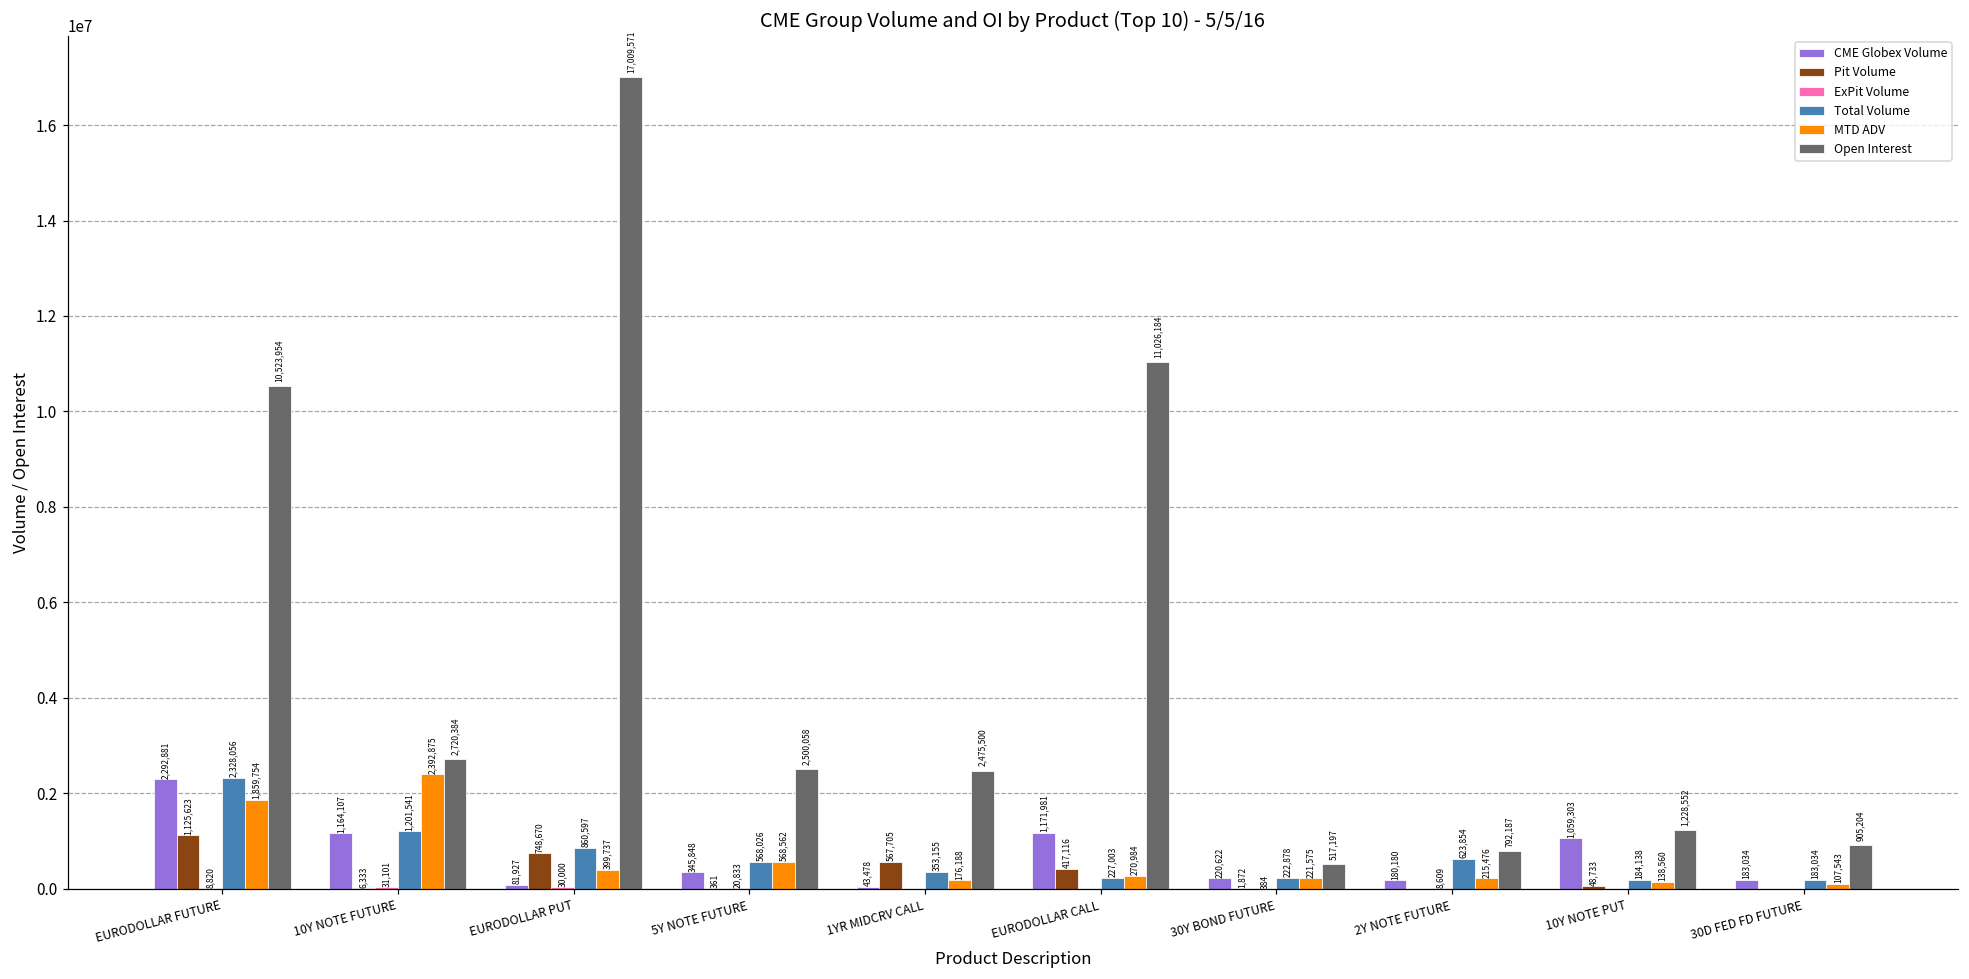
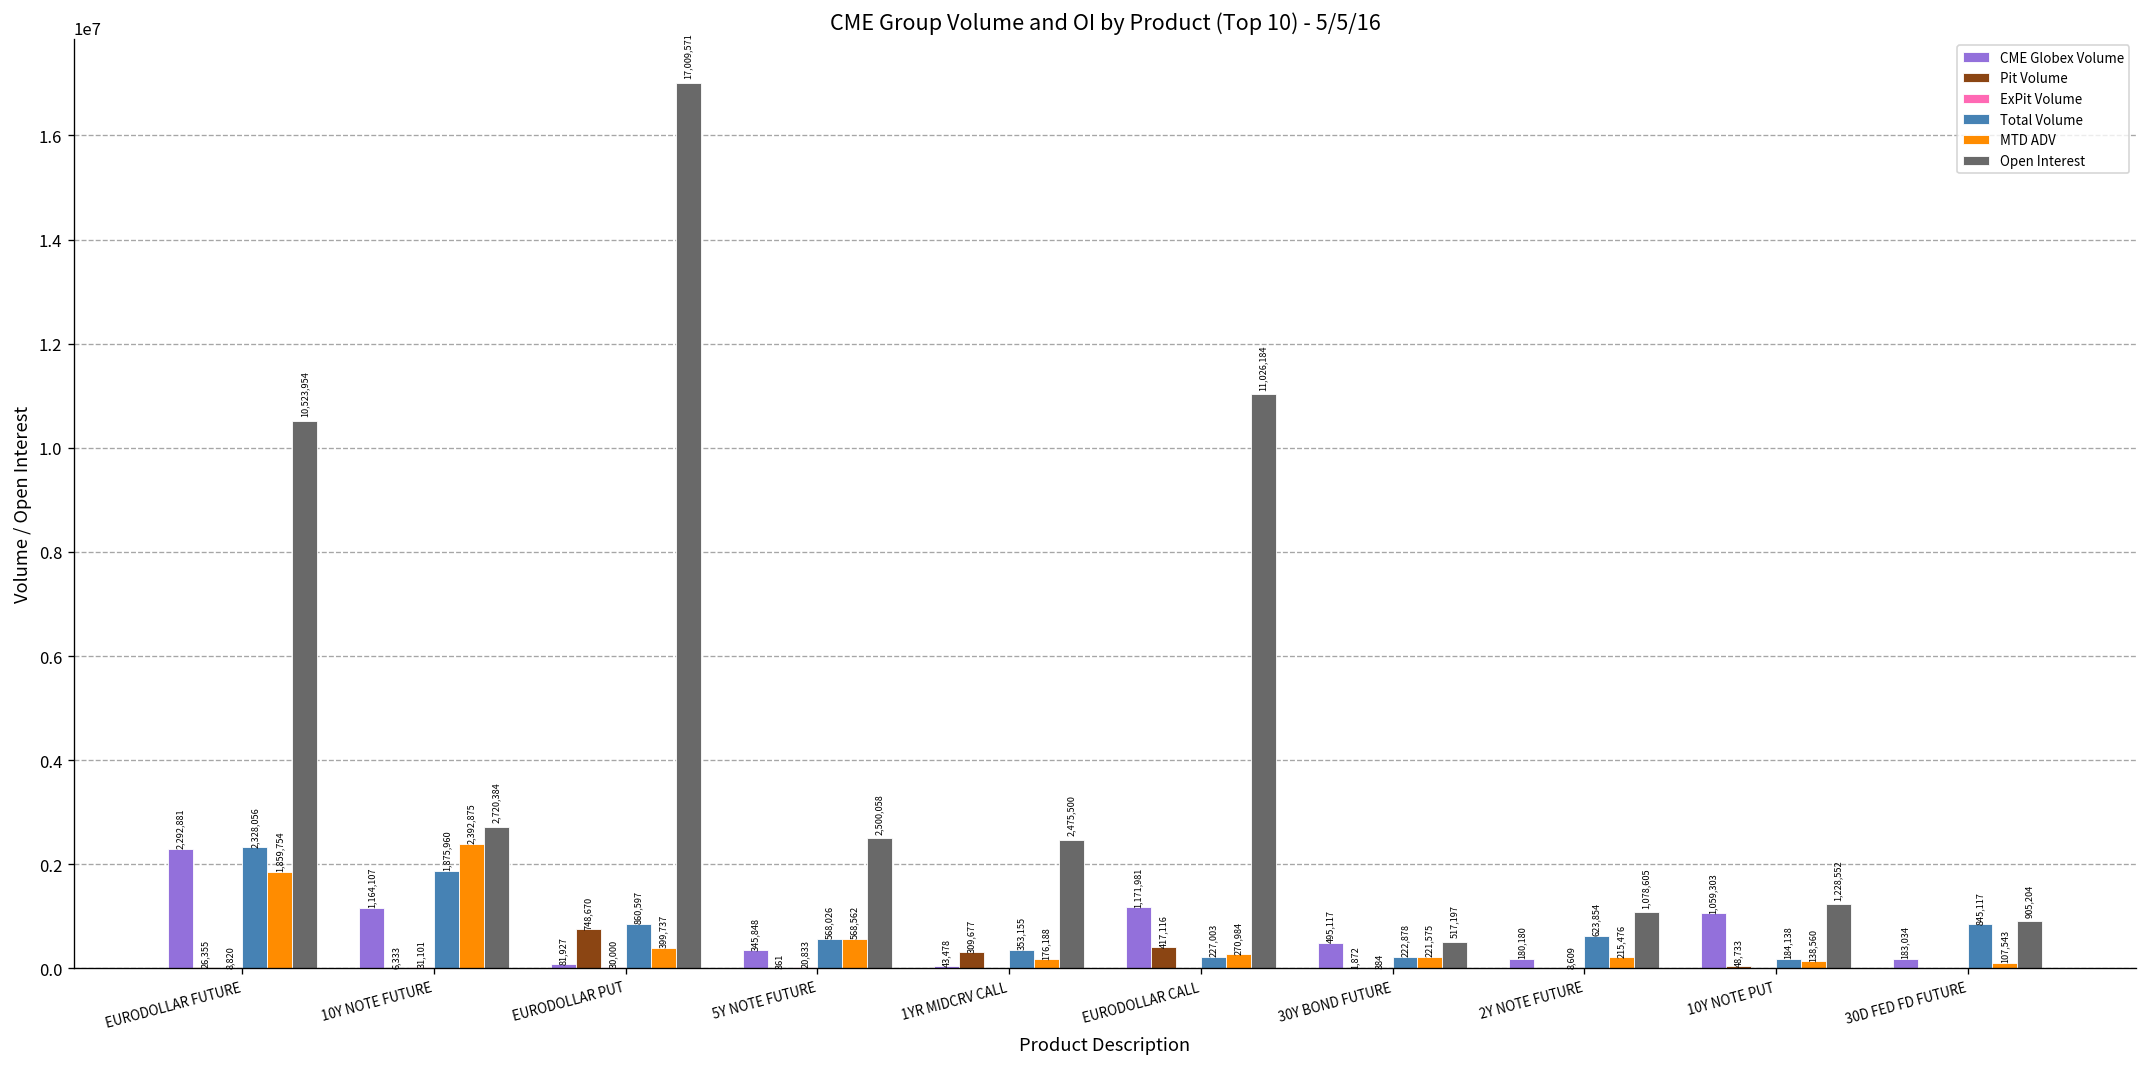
  {
    "CME Globex Volume": {
      "EURODOLLAR FUTURE": "2,292,881",
      "10Y NOTE FUTURE": "1,164,107",
      "EURODOLLAR PUT": "81,927",
      "5Y NOTE FUTURE": "345,848",
      "1YR MIDCRV CALL": "43,478",
      "EURODOLLAR CALL": "1,171,981",
-     "30Y BOND FUTURE": "220,622",
+     "30Y BOND FUTURE": "495,117",
      "2Y NOTE FUTURE": "180,180",
      "10Y NOTE PUT": "1,059,303",
      "30D FED FD FUTURE": "183,034"
    },
    "Pit Volume": {
-     "EURODOLLAR FUTURE": "1,125,623",
+     "EURODOLLAR FUTURE": "26,355",
      "10Y NOTE FUTURE": "6,333",
      "EURODOLLAR PUT": "748,670",
      "5Y NOTE FUTURE": "361",
-     "1YR MIDCRV CALL": "567,705",
+     "1YR MIDCRV CALL": "309,677",
      "EURODOLLAR CALL": "417,116",
      "30Y BOND FUTURE": "1,872",
      "10Y NOTE PUT": "48,733"
    },
    "ExPit Volume": {
      "EURODOLLAR FUTURE": "8,820",
      "10Y NOTE FUTURE": "31,101",
      "EURODOLLAR PUT": "30,000",
      "5Y NOTE FUTURE": "20,833",
      "30Y BOND FUTURE": "384",
      "2Y NOTE FUTURE": "8,609"
    },
    "Total Volume": {
      "EURODOLLAR FUTURE": "2,328,056",
-     "10Y NOTE FUTURE": "1,201,541",
+     "10Y NOTE FUTURE": "1,875,960",
      "EURODOLLAR PUT": "860,597",
      "5Y NOTE FUTURE": "568,026",
      "1YR MIDCRV CALL": "353,155",
      "EURODOLLAR CALL": "227,003",
      "30Y BOND FUTURE": "222,878",
      "2Y NOTE FUTURE": "623,854",
      "10Y NOTE PUT": "184,138",
-     "30D FED FD FUTURE": "183,034"
+     "30D FED FD FUTURE": "845,117"
    },
    "MTD ADV": {
      "EURODOLLAR FUTURE": "1,859,754",
      "10Y NOTE FUTURE": "2,392,875",
      "EURODOLLAR PUT": "399,737",
      "5Y NOTE FUTURE": "568,562",
      "1YR MIDCRV CALL": "176,188",
      "EURODOLLAR CALL": "270,984",
      "30Y BOND FUTURE": "221,575",
      "2Y NOTE FUTURE": "215,476",
      "10Y NOTE PUT": "138,560",
      "30D FED FD FUTURE": "107,543"
    },
    "Open Interest": {
      "EURODOLLAR FUTURE": "10,523,954",
      "10Y NOTE FUTURE": "2,720,384",
      "EURODOLLAR PUT": "17,009,571",
      "5Y NOTE FUTURE": "2,500,058",
      "1YR MIDCRV CALL": "2,475,500",
      "EURODOLLAR CALL": "11,026,184",
      "30Y BOND FUTURE": "517,197",
-     "2Y NOTE FUTURE": "792,187",
+     "2Y NOTE FUTURE": "1,078,605",
      "10Y NOTE PUT": "1,228,552",
      "30D FED FD FUTURE": "905,204"
    }
  }
